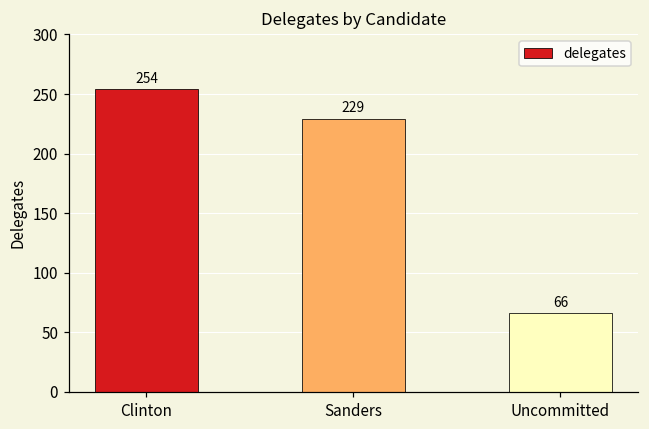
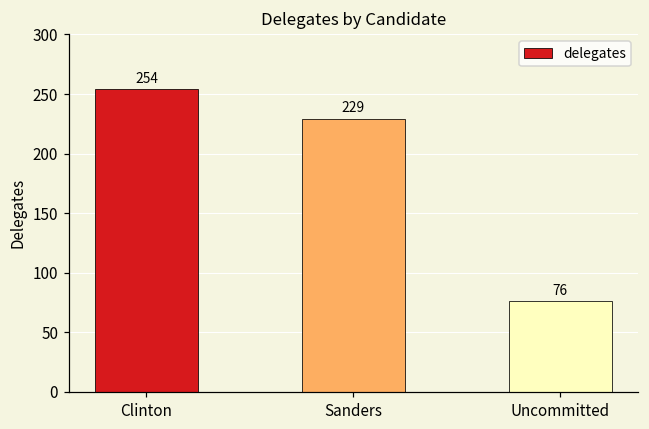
  {
    "Clinton": 254,
    "Sanders": 229,
-   "Uncommitted": 66
+   "Uncommitted": 76
  }
